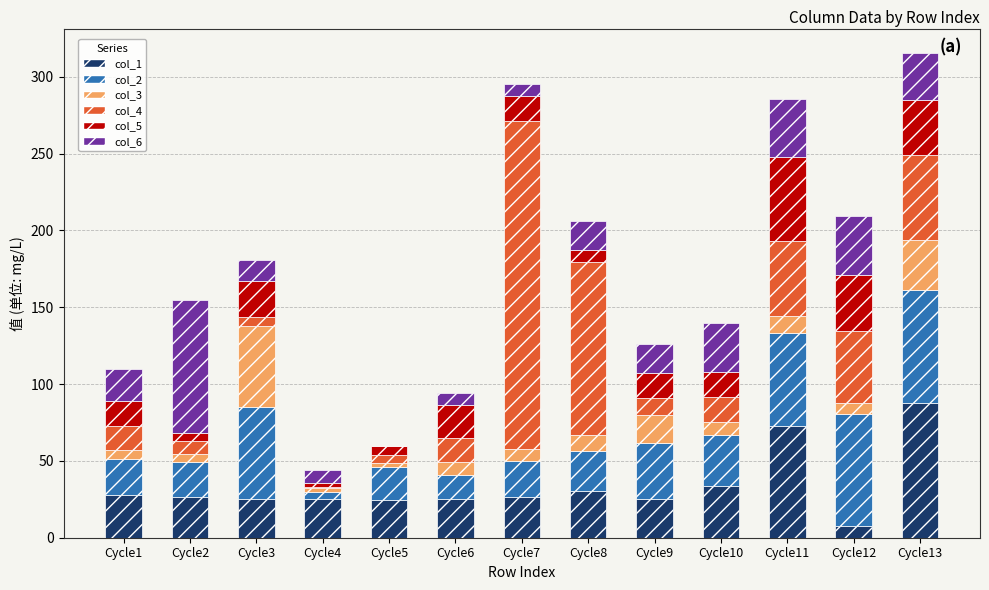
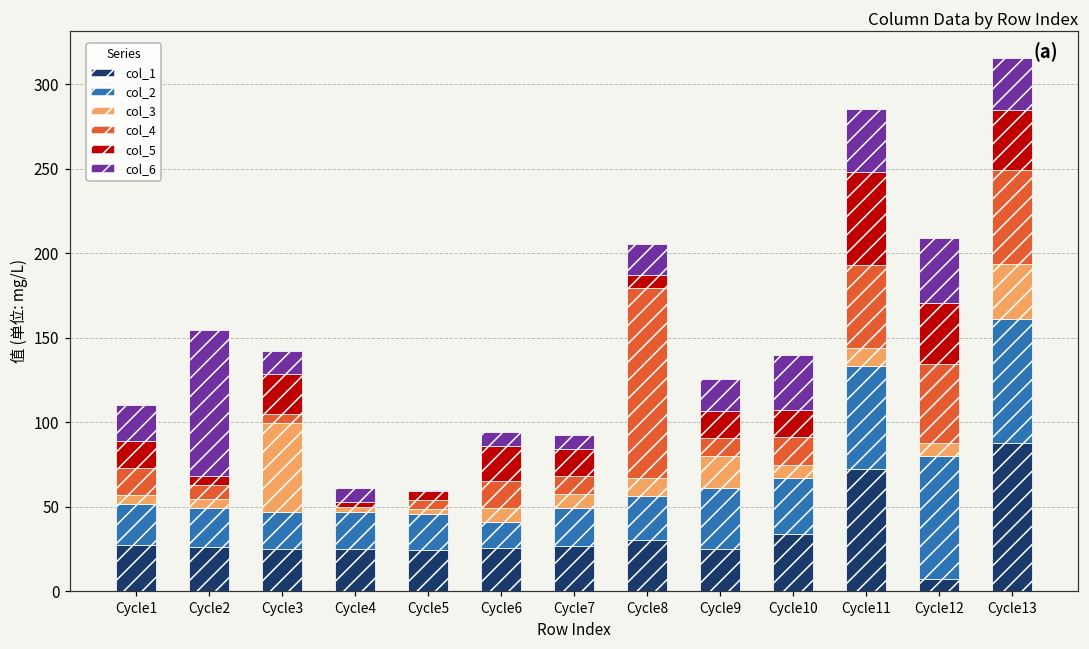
  {
    "col_1": {
      "Cycle1": 28,
      "Cycle2": 26,
      "Cycle3": 25,
      "Cycle4": 25,
      "Cycle5": 25,
      "Cycle6": 25,
      "Cycle7": 27,
      "Cycle8": 30,
      "Cycle9": 25,
      "Cycle10": 34,
      "Cycle11": 73,
      "Cycle12": 7,
      "Cycle13": 88
    },
    "col_2": {
      "Cycle1": 24,
      "Cycle2": 23,
-     "Cycle3": 60,
-     "Cycle4": 4,
+     "Cycle3": 22,
+     "Cycle4": 22,
      "Cycle5": 21,
      "Cycle6": 16,
      "Cycle7": 23,
      "Cycle8": 26,
      "Cycle9": 37,
      "Cycle10": 33,
      "Cycle11": 61,
      "Cycle12": 73,
      "Cycle13": 74
    },
    "col_3": {
      "Cycle1": 6,
      "Cycle2": 6,
      "Cycle3": 53,
      "Cycle4": 3,
      "Cycle5": 3,
      "Cycle6": 8,
      "Cycle7": 8,
      "Cycle8": 11,
      "Cycle9": 19,
      "Cycle10": 8,
      "Cycle11": 11,
      "Cycle12": 8,
      "Cycle13": 32
    },
    "col_4": {
      "Cycle1": 16,
      "Cycle2": 8,
      "Cycle3": 6,
      "Cycle5": 6,
      "Cycle6": 16,
-     "Cycle7": 214,
+     "Cycle7": 11,
      "Cycle8": 113,
      "Cycle9": 11,
      "Cycle10": 16,
      "Cycle11": 49,
      "Cycle12": 47,
      "Cycle13": 55
    },
    "col_5": {
      "Cycle1": 16,
      "Cycle2": 6,
      "Cycle3": 24,
      "Cycle4": 3,
      "Cycle5": 6,
      "Cycle6": 21,
      "Cycle7": 16,
      "Cycle8": 8,
      "Cycle9": 16,
      "Cycle10": 16,
      "Cycle11": 55,
      "Cycle12": 36,
      "Cycle13": 36
    },
    "col_6": {
      "Cycle1": 21,
      "Cycle2": 86,
      "Cycle3": 13,
      "Cycle4": 8,
      "Cycle6": 8,
      "Cycle7": 8,
      "Cycle8": 19,
      "Cycle9": 19,
      "Cycle10": 32,
      "Cycle11": 38,
      "Cycle12": 39,
      "Cycle13": 30
    }
  }
